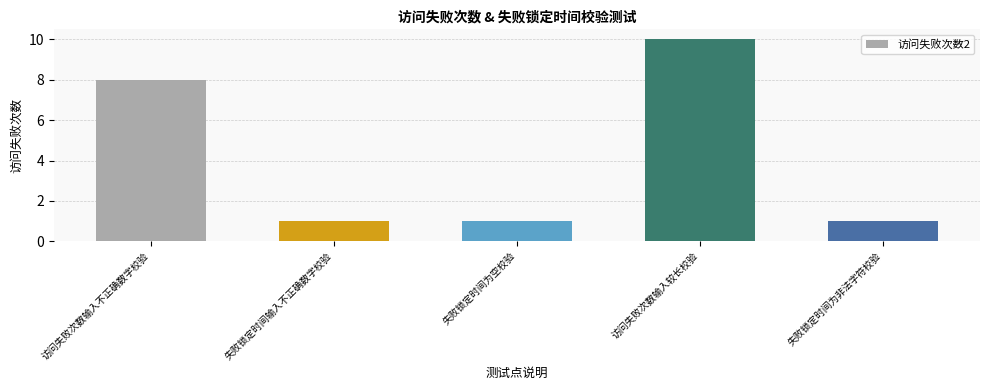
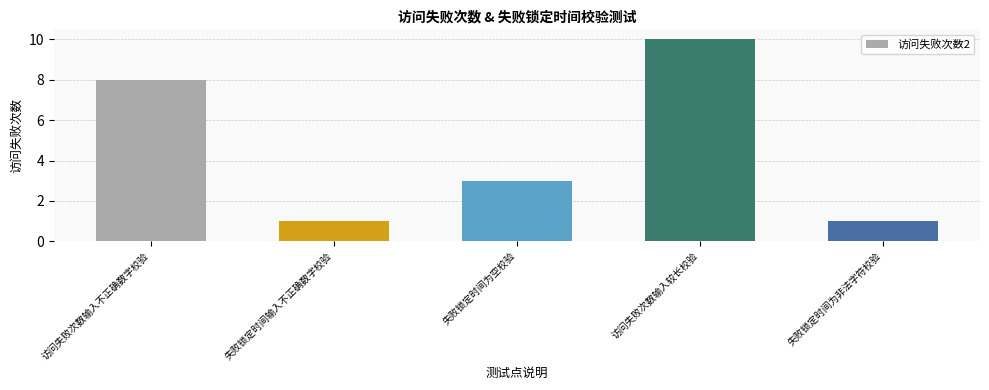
  {
    "访问失败次数输入不正确数字校验": 8,
    "失败锁定时间输入不正确数字校验": 1,
-   "失败锁定时间为空校验": 1,
+   "失败锁定时间为空校验": 3,
    "访问失败次数输入较长校验": 10,
    "失败锁定时间为非法字符校验": 1
  }
